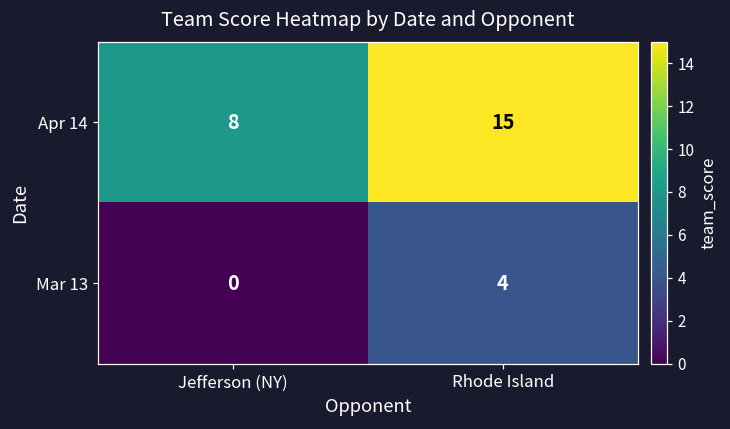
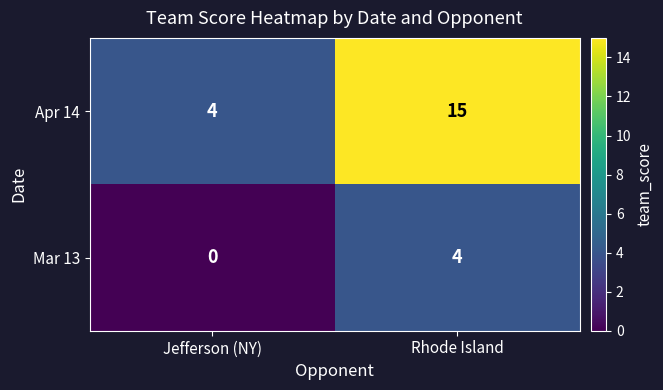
  {
    "Apr 14": {
-     "Jefferson (NY)": 8,
+     "Jefferson (NY)": 4,
      "Rhode Island": 15
    },
    "Mar 13": {
      "Jefferson (NY)": 0,
      "Rhode Island": 4
    }
  }
